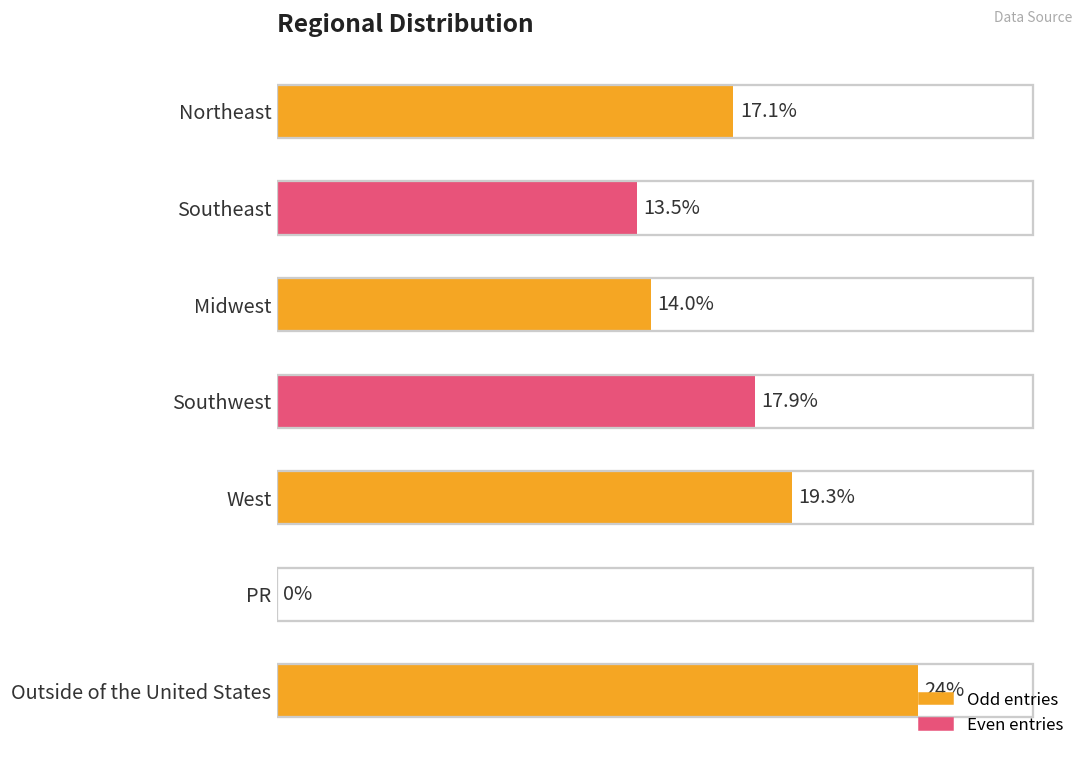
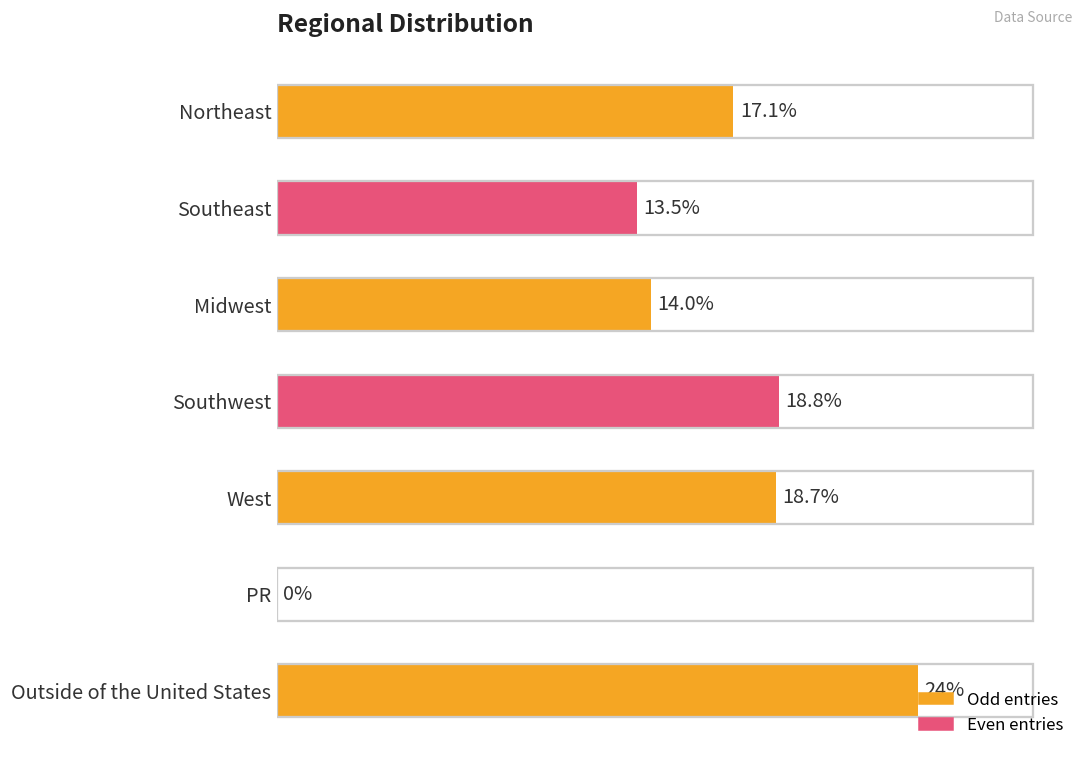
  {
    "Northeast": "17.1%",
    "Southeast": "13.5%",
    "Midwest": "14.0%",
-   "Southwest": "17.9%",
-   "West": "19.3%",
+   "Southwest": "18.8%",
+   "West": "18.7%",
    "PR": "0%",
    "Outside of the United States": "24%"
  }
